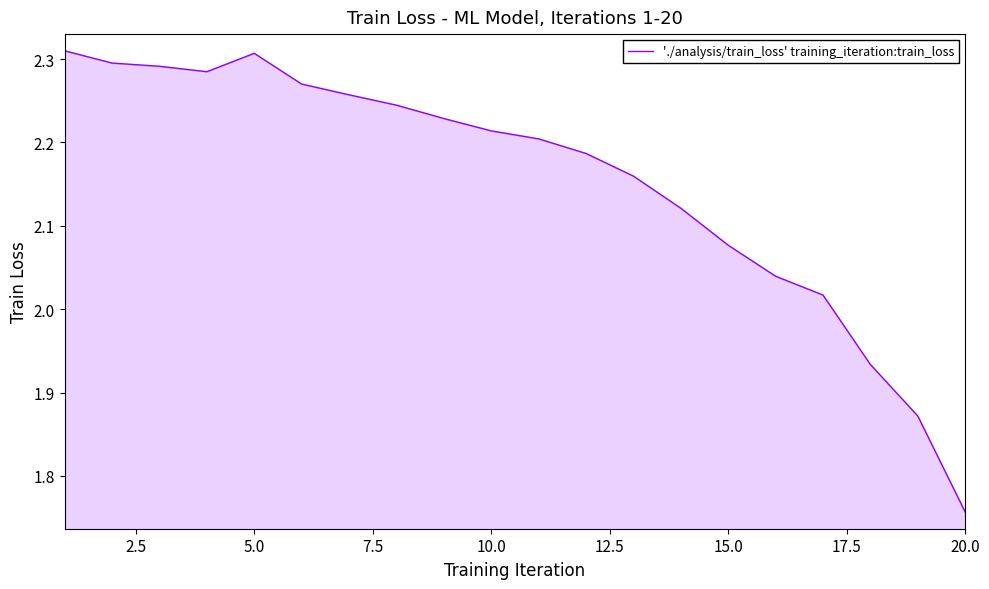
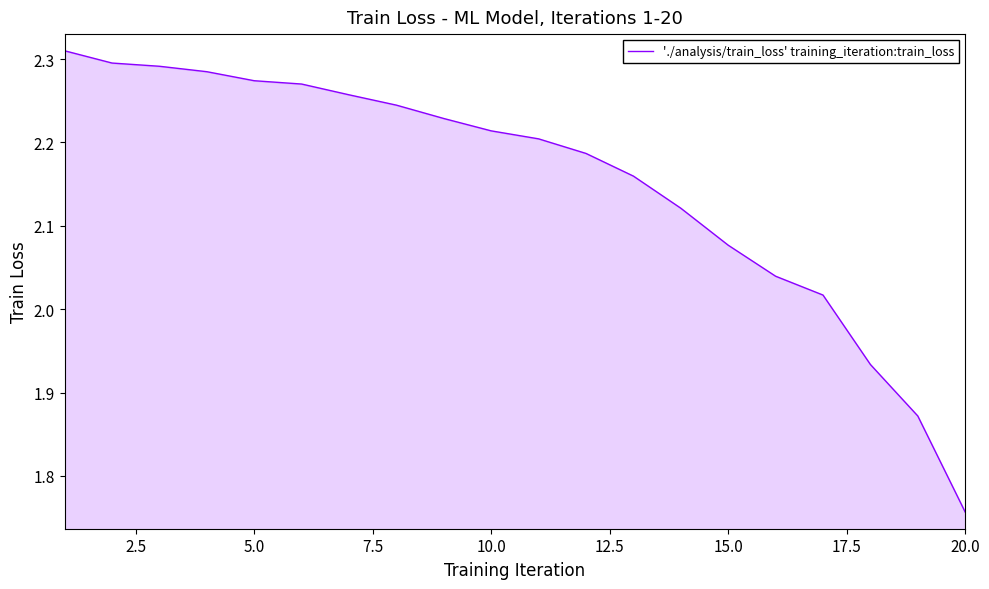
  {
-   "5.0": 2.31,
+   "5.0": 2.27,
    "10.0": 2.21,
    "15.0": 2.08,
    "20.0": 1.76
  }
